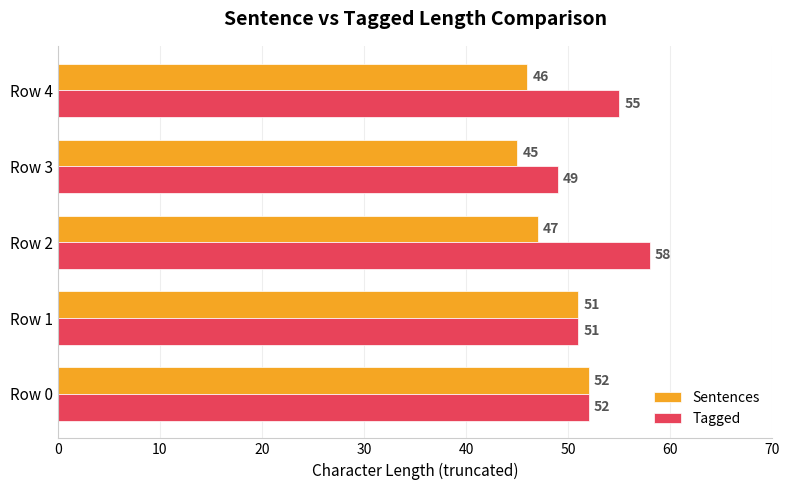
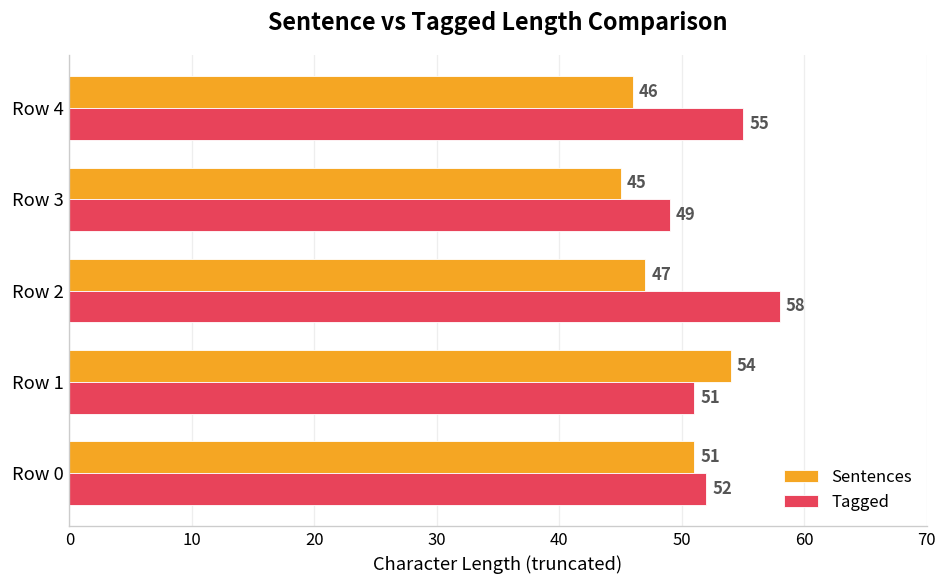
  {
    "Sentences": {
      "Row 4": 46,
      "Row 3": 45,
      "Row 2": 47,
-     "Row 1": 51,
-     "Row 0": 52
+     "Row 1": 54,
+     "Row 0": 51
    },
    "Tagged": {
      "Row 4": 55,
      "Row 3": 49,
      "Row 2": 58,
      "Row 1": 51,
      "Row 0": 52
    }
  }
